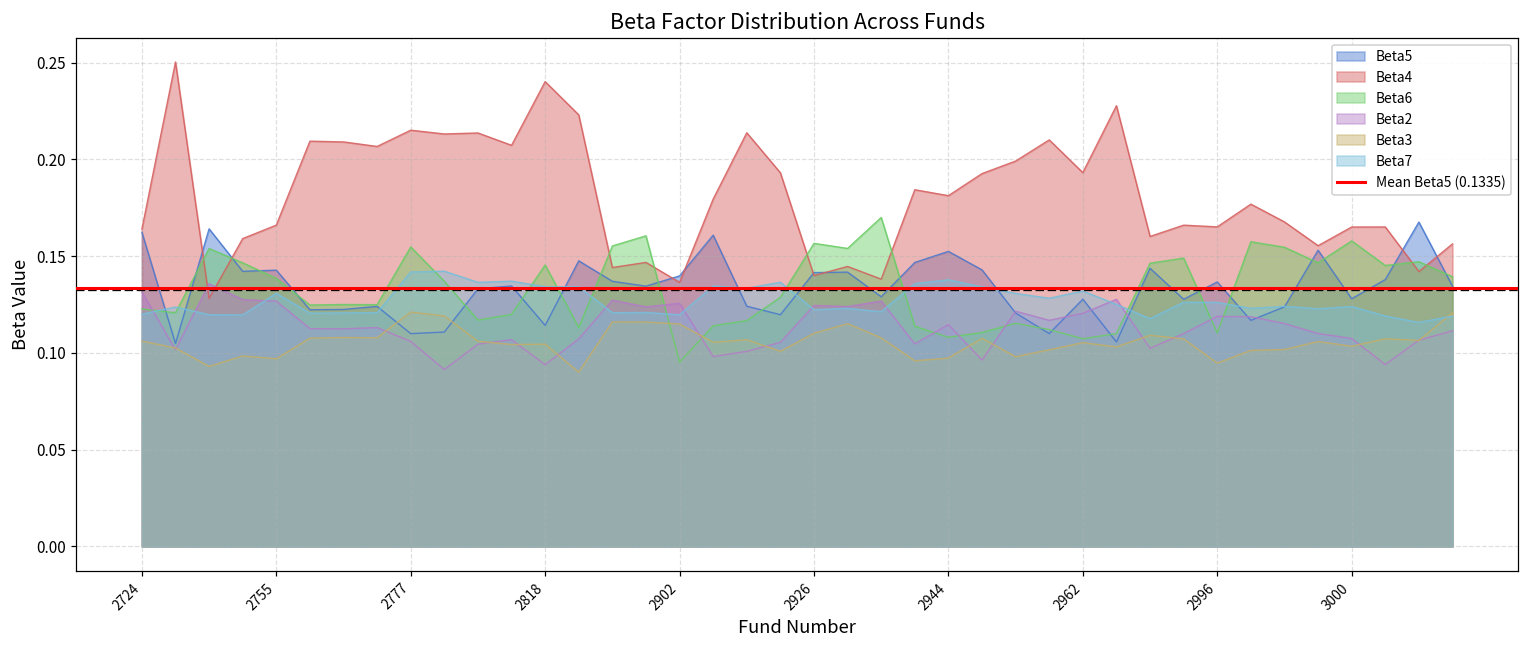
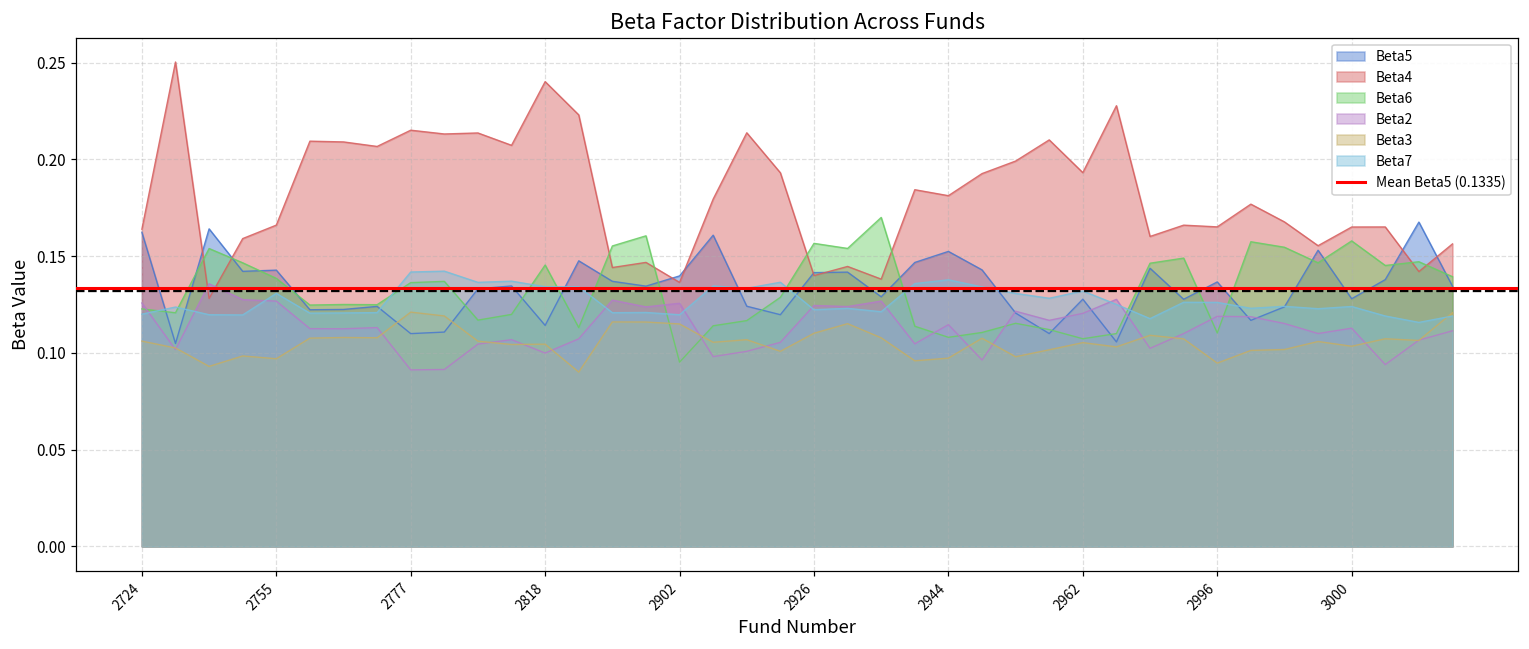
  {
    "Beta6": {
      "2724": 0.123,
      "2755": 0.139,
-     "2777": 0.155,
+     "2777": 0.136,
      "2818": 0.145,
      "2902": 0.095,
      "2926": 0.157,
      "2944": 0.108,
      "2962": 0.107,
      "2996": 0.110,
      "3000": 0.158
    },
    "Beta2": {
-     "2724": 0.132,
+     "2724": 0.126,
      "2755": 0.127,
-     "2777": 0.106,
-     "2818": 0.094,
+     "2777": 0.091,
+     "2818": 0.100,
      "2902": 0.126,
      "2926": 0.125,
      "2944": 0.115,
      "2962": 0.120,
      "2996": 0.119,
-     "3000": 0.107
+     "3000": 0.113
    }
  }
